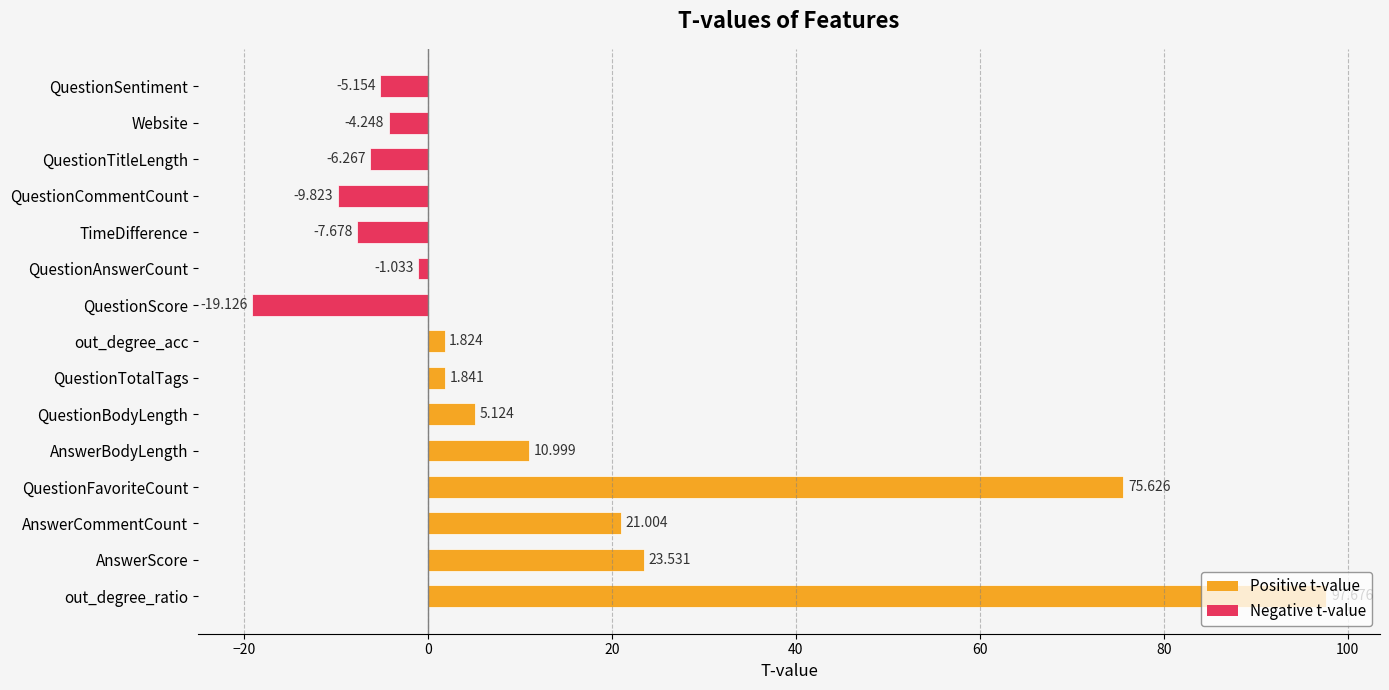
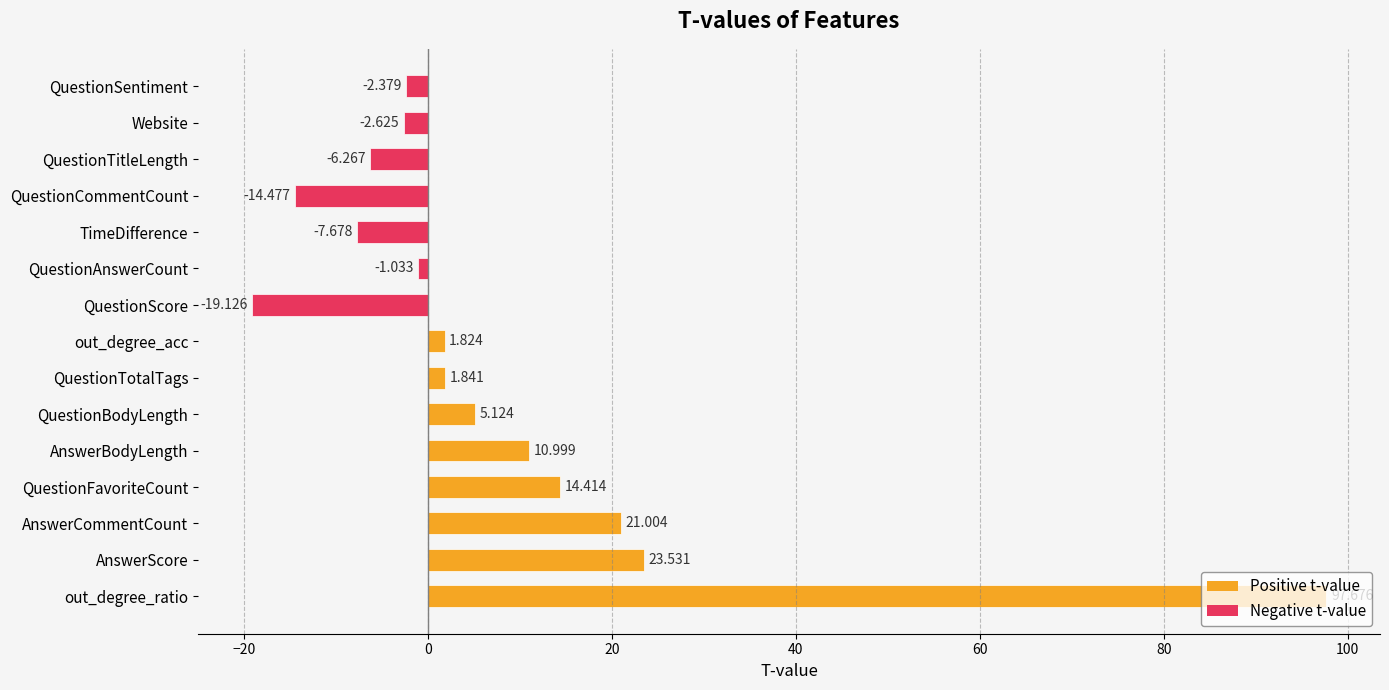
  {
-   "QuestionSentiment": -5.154,
-   "Website": -4.248,
+   "QuestionSentiment": -2.379,
+   "Website": -2.625,
    "QuestionTitleLength": -6.267,
-   "QuestionCommentCount": -9.823,
+   "QuestionCommentCount": -14.477,
    "TimeDifference": -7.678,
    "QuestionAnswerCount": -1.033,
    "QuestionScore": -19.126,
    "out_degree_acc": 1.824,
    "QuestionTotalTags": 1.841,
    "QuestionBodyLength": 5.124,
    "AnswerBodyLength": 10.999,
-   "QuestionFavoriteCount": 75.626,
+   "QuestionFavoriteCount": 14.414,
    "AnswerCommentCount": 21.004,
    "AnswerScore": 23.531
  }
